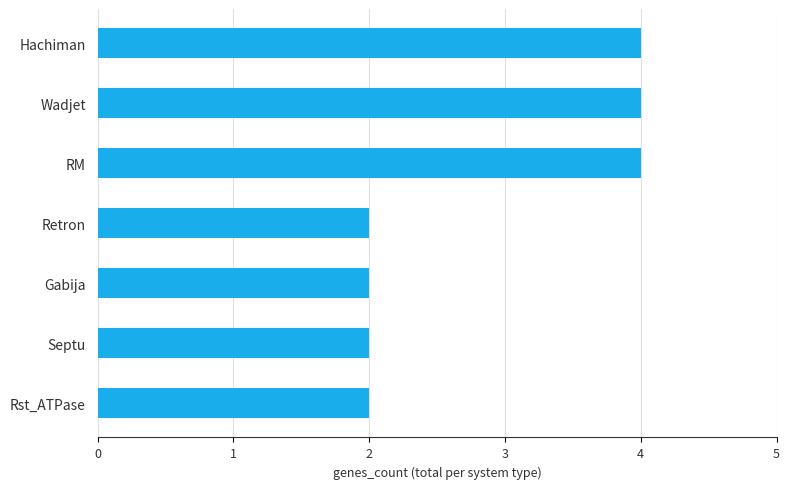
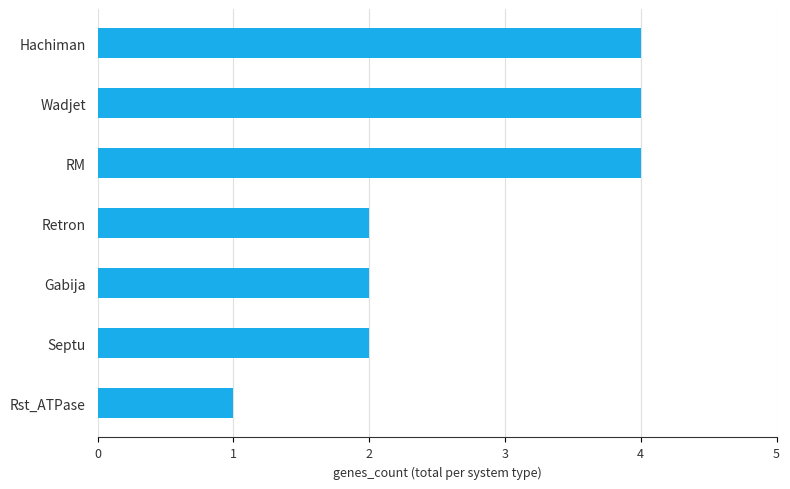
  {
    "Hachiman": 4,
    "Wadjet": 4,
    "RM": 4,
    "Retron": 2,
    "Gabija": 2,
    "Septu": 2,
-   "Rst_ATPase": 2
+   "Rst_ATPase": 1
  }
